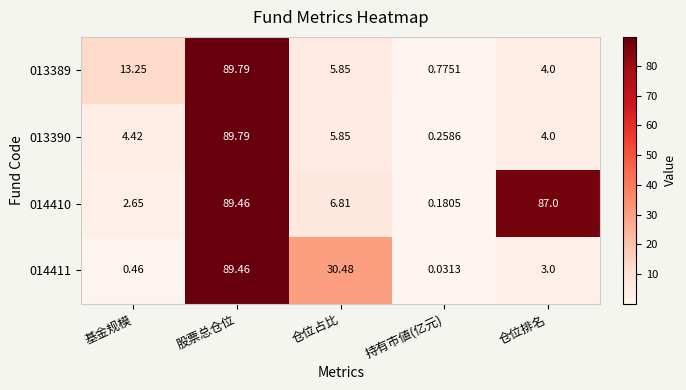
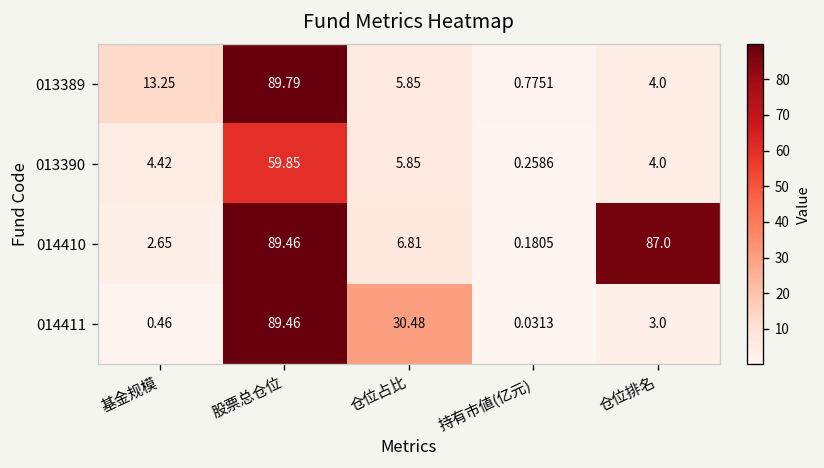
  {
    "013389": {
      "基金规模": 13.25,
      "股票总仓位": 89.79,
      "仓位占比": 5.85,
      "持有市値(亿元)": 0.7751,
      "仓位排名": 4.0
    },
    "013390": {
      "基金规模": 4.42,
-     "股票总仓位": 89.79,
+     "股票总仓位": 59.85,
      "仓位占比": 5.85,
      "持有市値(亿元)": 0.2586,
      "仓位排名": 4.0
    },
    "014410": {
      "基金规模": 2.65,
      "股票总仓位": 89.46,
      "仓位占比": 6.81,
      "持有市値(亿元)": 0.1805,
      "仓位排名": 87.0
    },
    "014411": {
      "基金规模": 0.46,
      "股票总仓位": 89.46,
      "仓位占比": 30.48,
      "持有市値(亿元)": 0.0313,
      "仓位排名": 3.0
    }
  }
